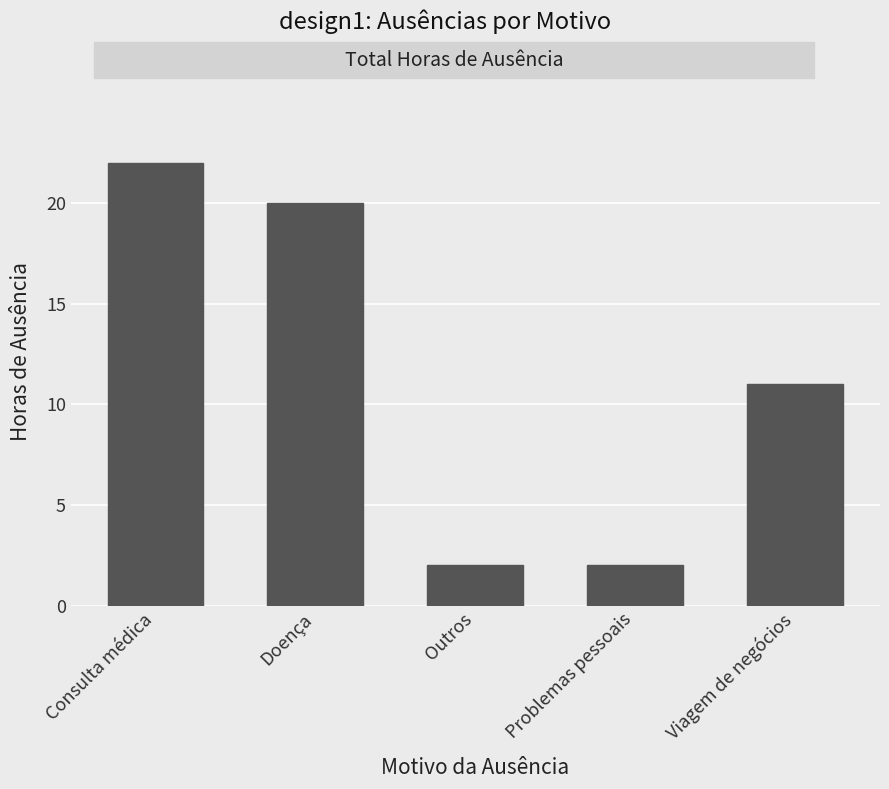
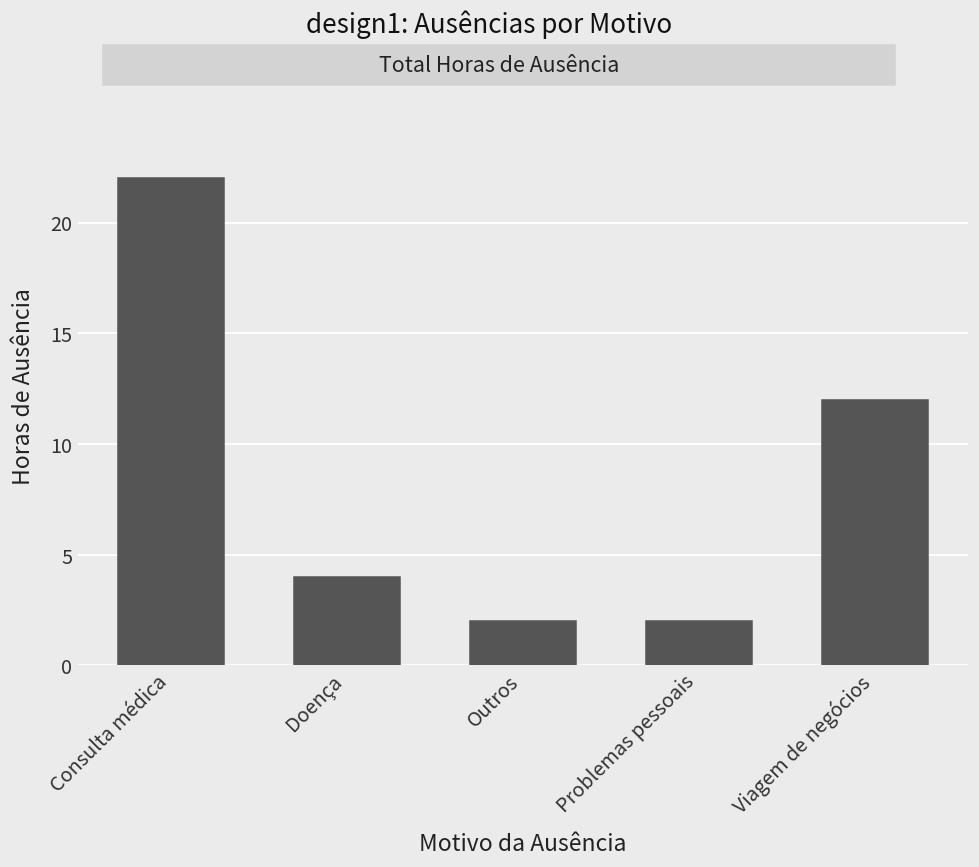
  {
    "Consulta médica": 22,
-   "Doença": 20,
+   "Doença": 4,
    "Outros": 2,
    "Problemas pessoais": 2,
-   "Viagem de negócios": 11
+   "Viagem de negócios": 12
  }
